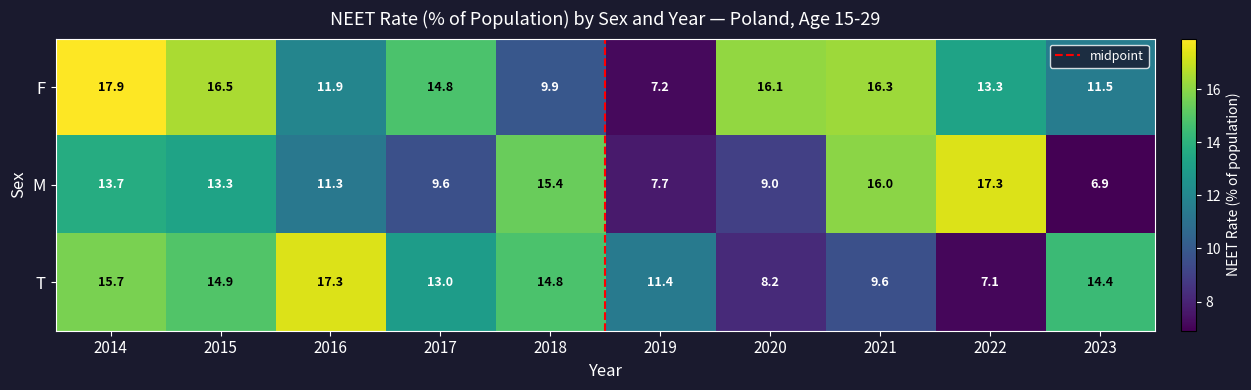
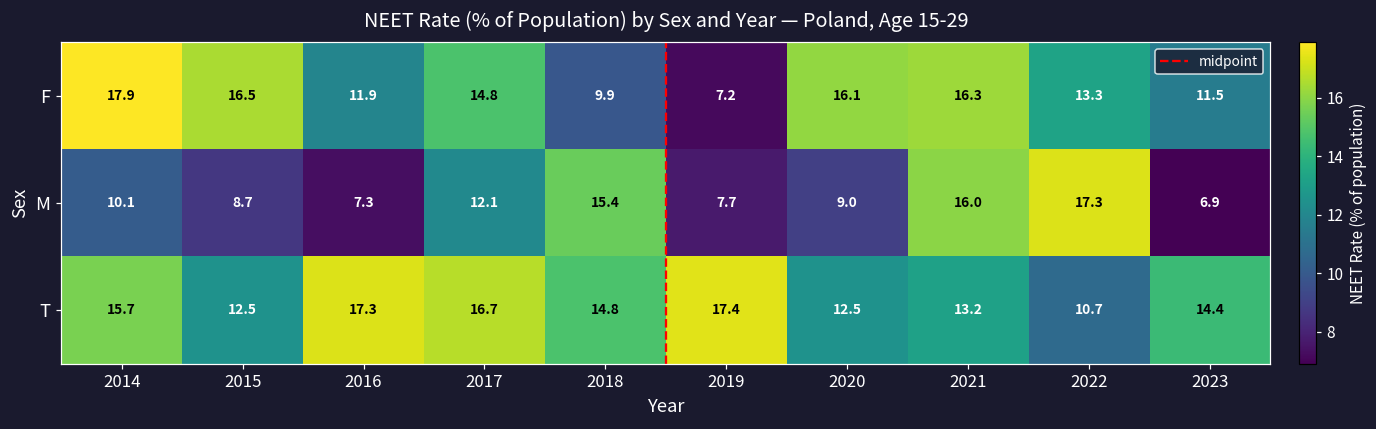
  {
    "F": {
      "2014": 17.9,
      "2015": 16.5,
      "2016": 11.9,
      "2017": 14.8,
      "2018": 9.9,
      "2019": 7.2,
      "2020": 16.1,
      "2021": 16.3,
      "2022": 13.3,
      "2023": 11.5
    },
    "M": {
-     "2014": 13.7,
-     "2015": 13.3,
-     "2016": 11.3,
-     "2017": 9.6,
+     "2014": 10.1,
+     "2015": 8.7,
+     "2016": 7.3,
+     "2017": 12.1,
      "2018": 15.4,
      "2019": 7.7,
      "2020": 9.0,
      "2021": 16.0,
      "2022": 17.3,
      "2023": 6.9
    },
    "T": {
      "2014": 15.7,
-     "2015": 14.9,
+     "2015": 12.5,
      "2016": 17.3,
-     "2017": 13.0,
+     "2017": 16.7,
      "2018": 14.8,
-     "2019": 11.4,
-     "2020": 8.2,
-     "2021": 9.6,
-     "2022": 7.1,
+     "2019": 17.4,
+     "2020": 12.5,
+     "2021": 13.2,
+     "2022": 10.7,
      "2023": 14.4
    }
  }
